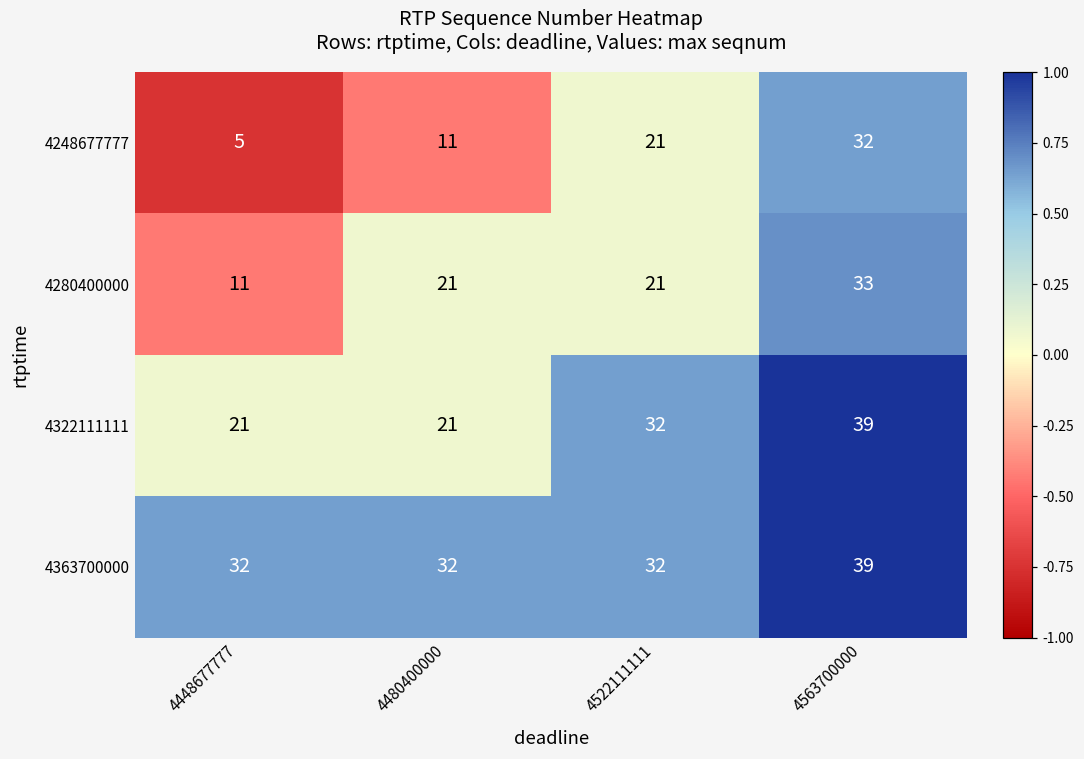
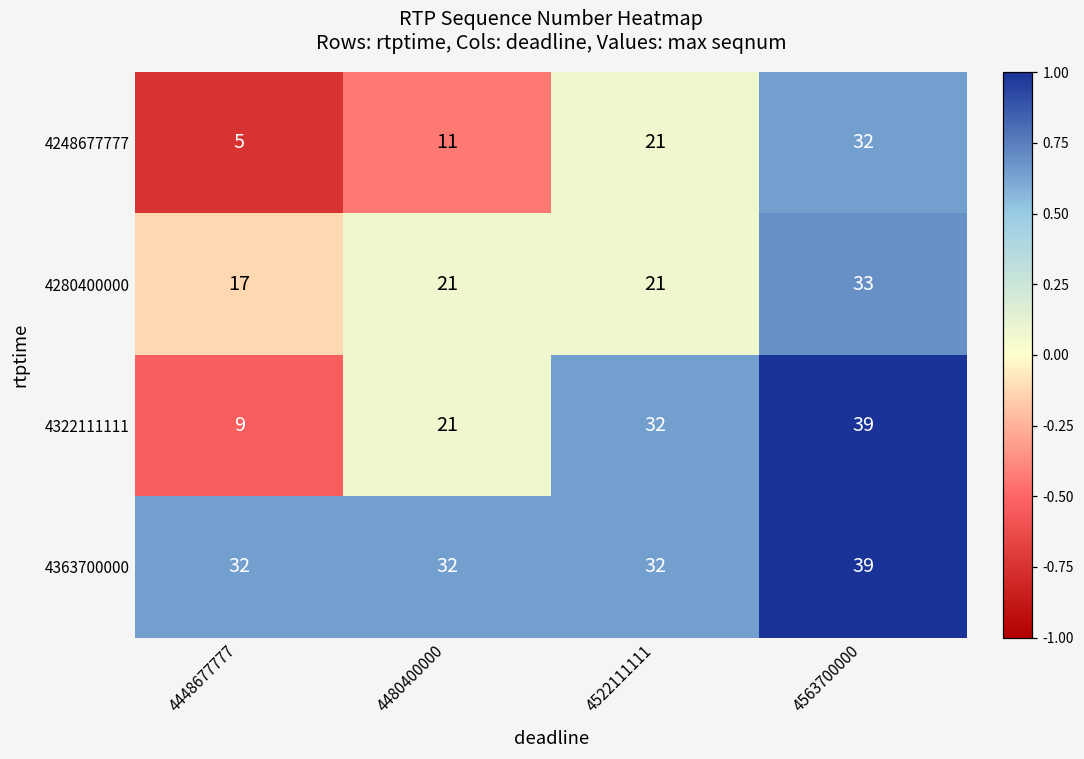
  {
    "4248677777": {
      "4448677777": 5,
      "4480400000": 11,
      "4522111111": 21,
      "4563700000": 32
    },
    "4280400000": {
-     "4448677777": 11,
+     "4448677777": 17,
      "4480400000": 21,
      "4522111111": 21,
      "4563700000": 33
    },
    "4322111111": {
-     "4448677777": 21,
+     "4448677777": 9,
      "4480400000": 21,
      "4522111111": 32,
      "4563700000": 39
    },
    "4363700000": {
      "4448677777": 32,
      "4480400000": 32,
      "4522111111": 32,
      "4563700000": 39
    }
  }
